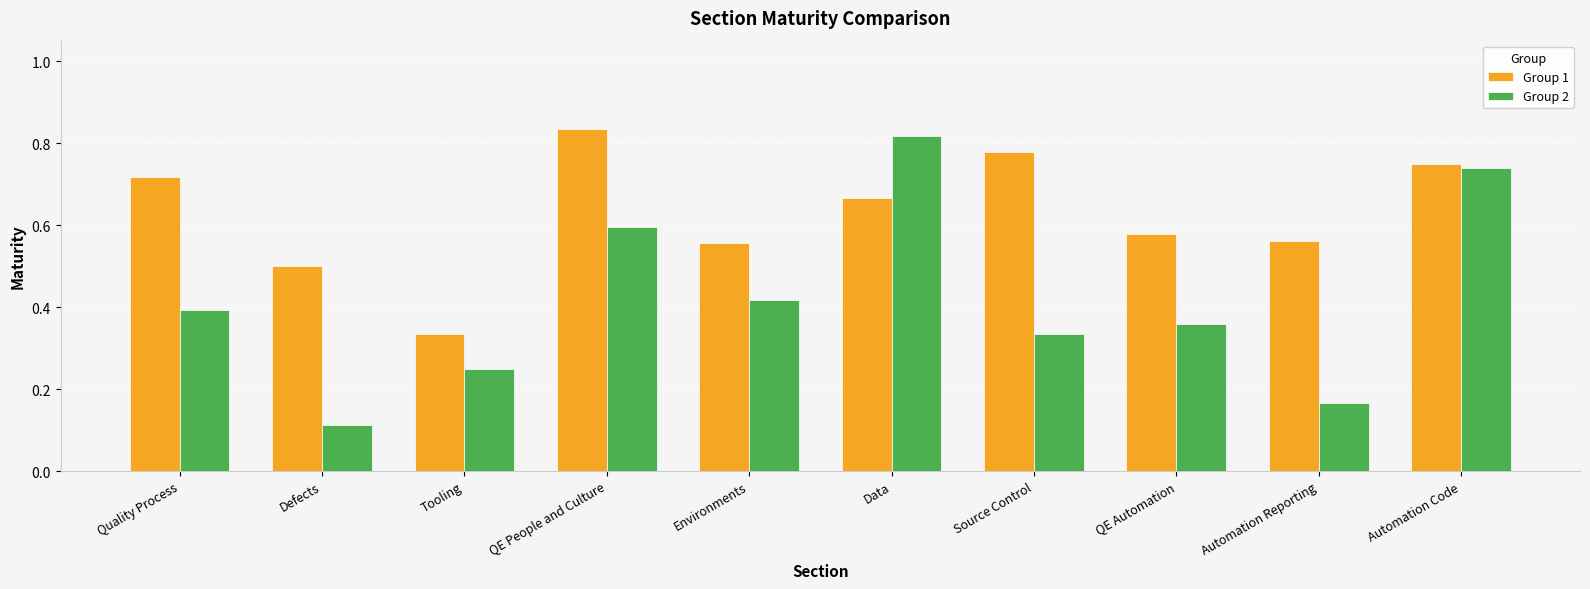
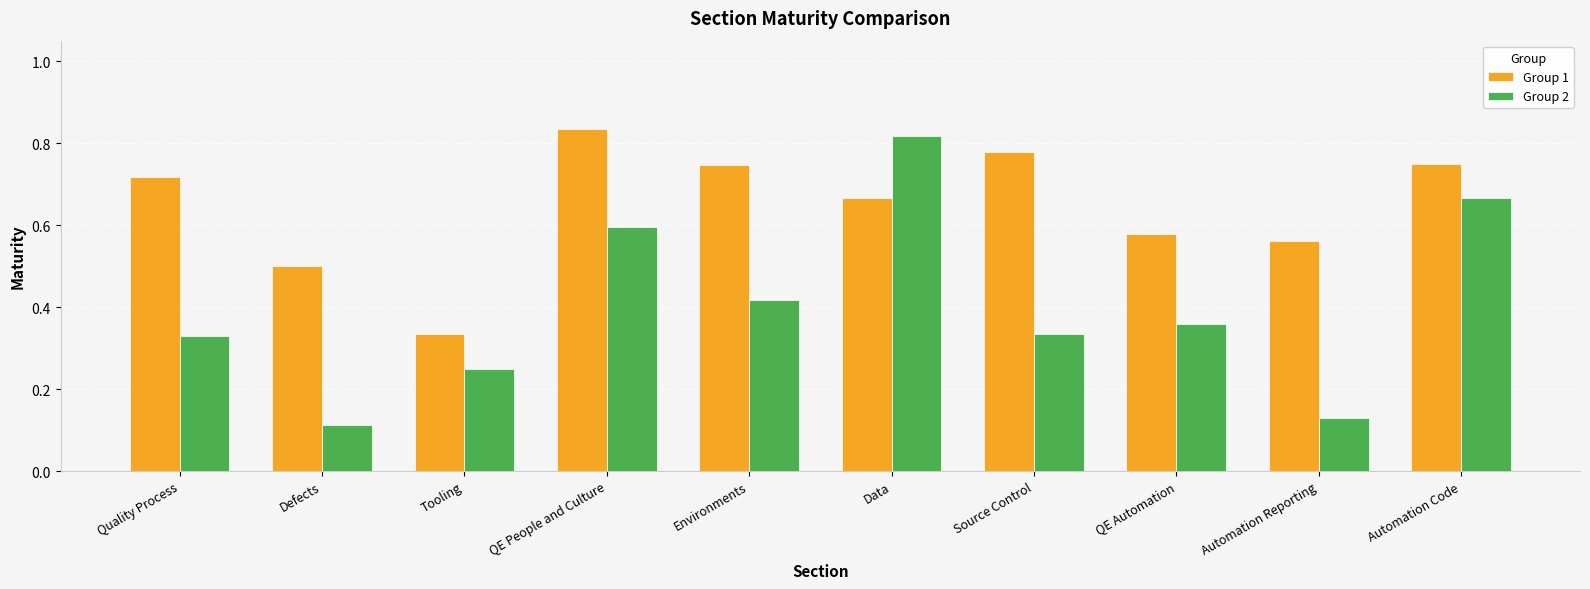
  {
    "Group 1": {
      "Quality Process": 0.72,
      "Defects": 0.50,
      "Tooling": 0.33,
      "QE People and Culture": 0.83,
-     "Environments": 0.56,
+     "Environments": 0.75,
      "Data": 0.67,
      "Source Control": 0.78,
      "QE Automation": 0.58,
      "Automation Reporting": 0.56,
      "Automation Code": 0.75
    },
    "Group 2": {
-     "Quality Process": 0.39,
+     "Quality Process": 0.33,
      "Defects": 0.11,
      "Tooling": 0.25,
      "QE People and Culture": 0.60,
      "Environments": 0.42,
      "Data": 0.82,
      "Source Control": 0.33,
      "QE Automation": 0.36,
-     "Automation Reporting": 0.17,
-     "Automation Code": 0.74
+     "Automation Reporting": 0.13,
+     "Automation Code": 0.67
    }
  }
